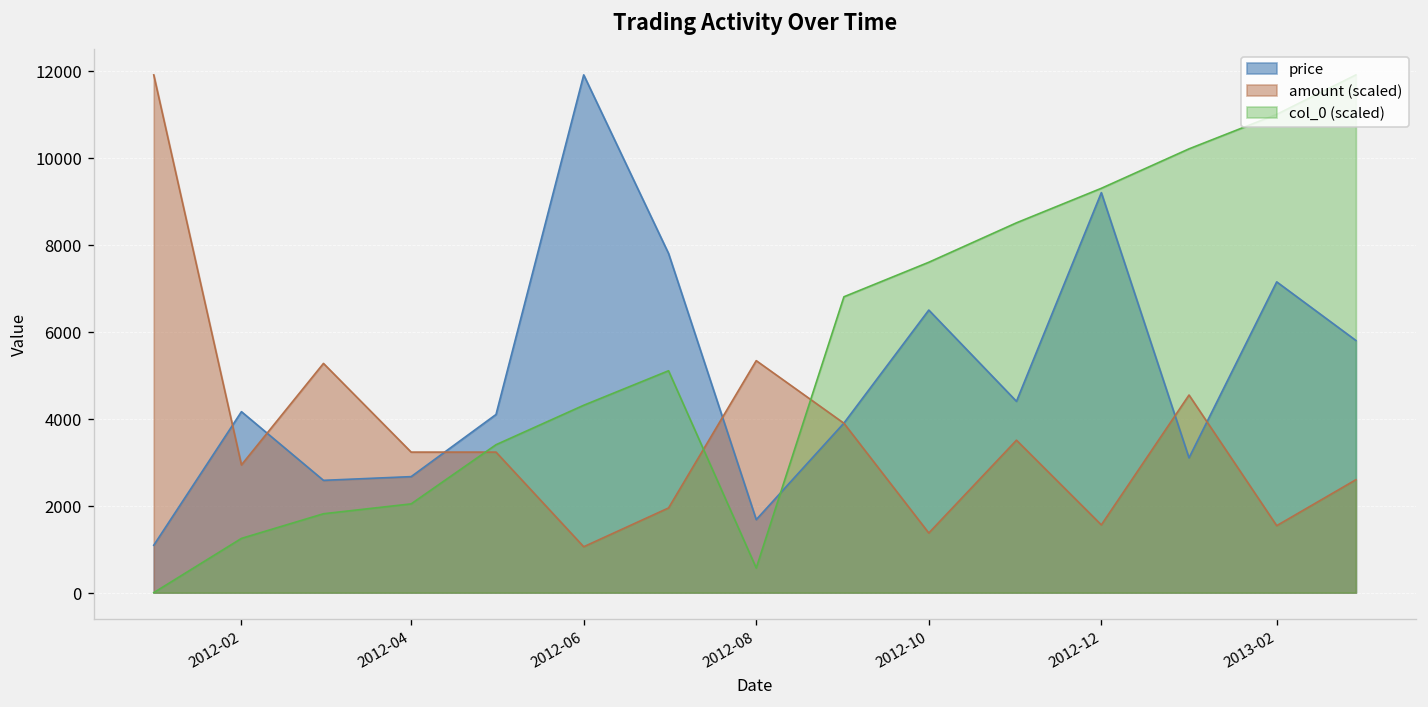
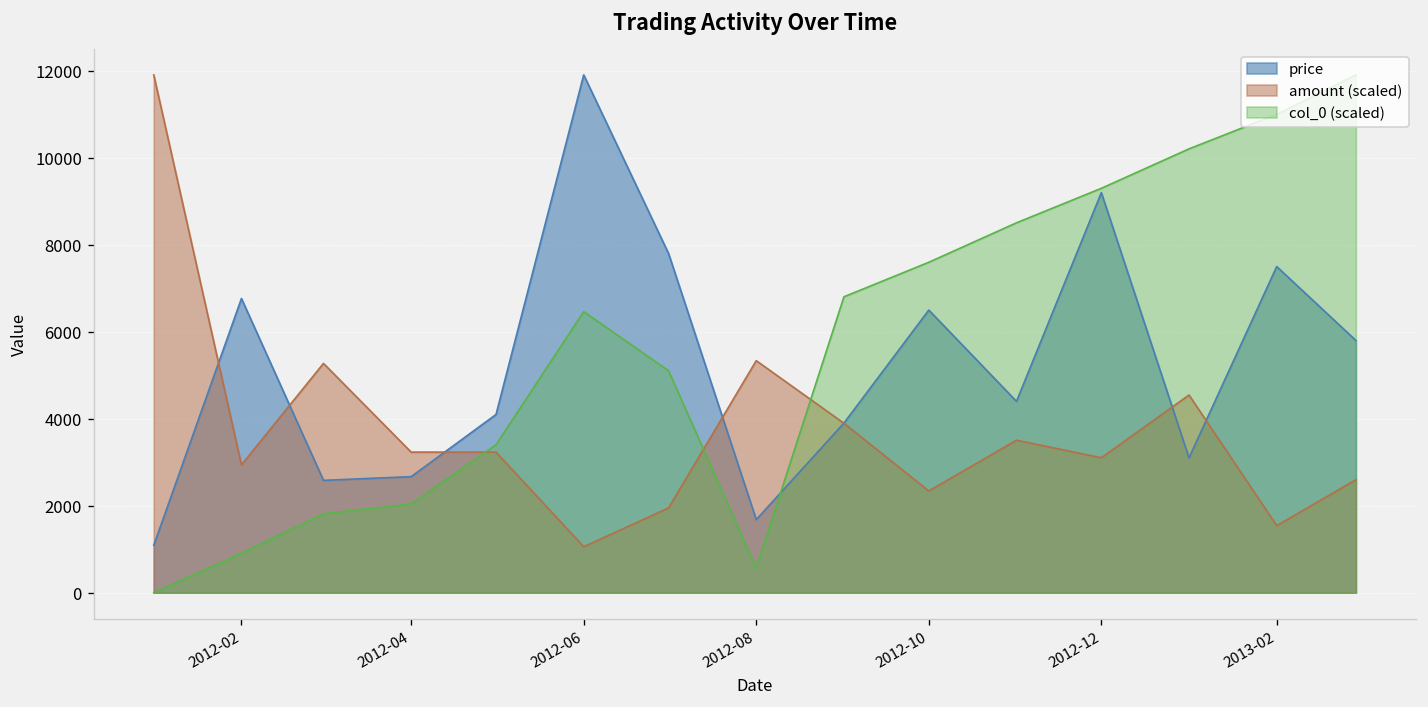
  {
    "price": {
-     "2012-02": 4200,
+     "2012-02": 6800,
      "2012-04": 2700,
      "2012-06": 11900,
      "2012-08": 1700,
      "2012-10": 6500,
      "2012-12": 9200,
-     "2013-02": 7100
+     "2013-02": 7500
    },
    "amount (scaled)": {
      "2012-02": 2900,
      "2012-04": 3200,
      "2012-06": 1100,
      "2012-08": 5300,
-     "2012-10": 1400,
-     "2012-12": 1600,
+     "2012-10": 2300,
+     "2012-12": 3100,
      "2013-02": 1500
    },
    "col_0 (scaled)": {
-     "2012-02": 1200,
+     "2012-02": 900,
      "2012-04": 2000,
-     "2012-06": 4300,
+     "2012-06": 6500,
      "2012-08": 600,
      "2012-10": 7600,
      "2012-12": 9300
    }
  }
